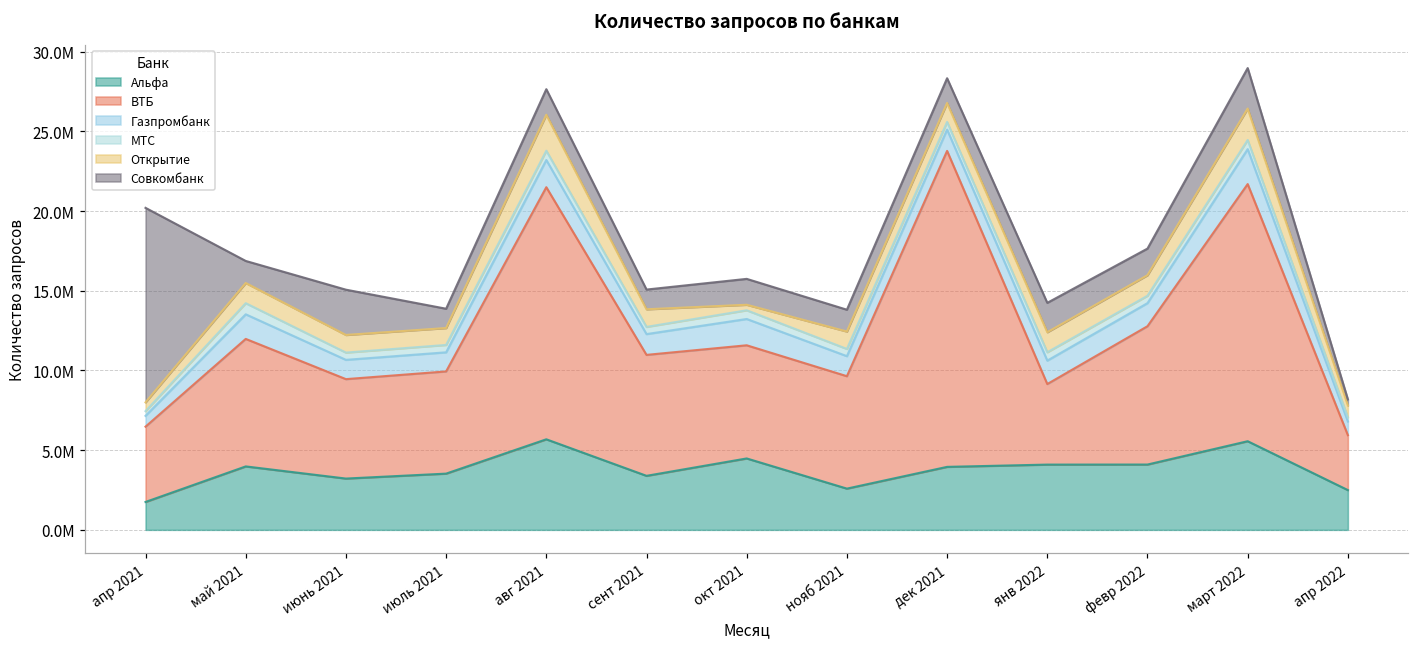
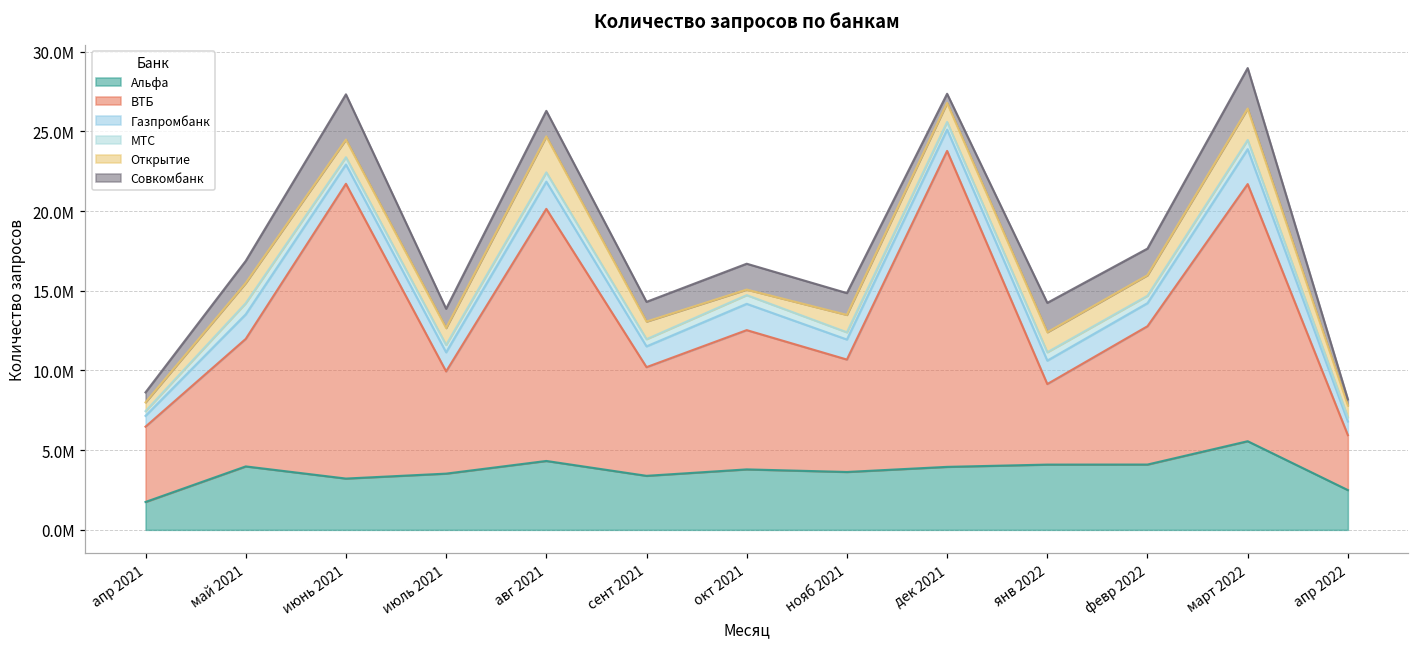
  {
    "Альфа": {
      "апр 2021": 1700000,
      "май 2021": 4000000,
      "июнь 2021": 3200000,
      "июль 2021": 3500000,
-     "авг 2021": 5700000,
+     "авг 2021": 4300000,
      "сент 2021": 3400000,
-     "окт 2021": 4500000,
-     "нояб 2021": 2600000,
+     "окт 2021": 3800000,
+     "нояб 2021": 3600000,
      "дек 2021": 3900000,
      "янв 2022": 4100000,
      "февр 2022": 4100000,
      "март 2022": 5600000,
      "апр 2022": 2500000
    },
    "ВТБ": {
      "апр 2021": 4700000,
      "май 2021": 8000000,
-     "июнь 2021": 6200000,
+     "июнь 2021": 18500000,
      "июль 2021": 6400000,
      "авг 2021": 15800000,
-     "сент 2021": 7600000,
-     "окт 2021": 7100000,
+     "сент 2021": 6800000,
+     "окт 2021": 8700000,
      "нояб 2021": 7100000,
      "дек 2021": 19800000,
      "янв 2022": 5100000,
      "февр 2022": 8700000,
      "март 2022": 16100000,
      "апр 2022": 3400000
    },
    "Открытие": {
      "апр 2021": 600000,
      "май 2021": 1300000,
      "июнь 2021": 1100000,
      "июль 2021": 1100000,
      "авг 2021": 2300000,
      "сент 2021": 1100000,
      "окт 2021": 300000,
      "нояб 2021": 1100000,
      "дек 2021": 1200000,
      "янв 2022": 1300000,
      "февр 2022": 1300000,
      "март 2022": 2000000,
      "апр 2022": 800000
    },
    "Совкомбанк": {
-     "апр 2021": 12200000,
+     "апр 2021": 600000,
      "май 2021": 1400000,
      "июнь 2021": 2800000,
      "июль 2021": 1200000,
      "авг 2021": 1600000,
      "сент 2021": 1200000,
      "окт 2021": 1600000,
      "нояб 2021": 1400000,
-     "дек 2021": 1600000,
+     "дек 2021": 600000,
      "янв 2022": 1800000,
      "февр 2022": 1700000,
      "март 2022": 2500000,
      "апр 2022": 400000
    }
  }
